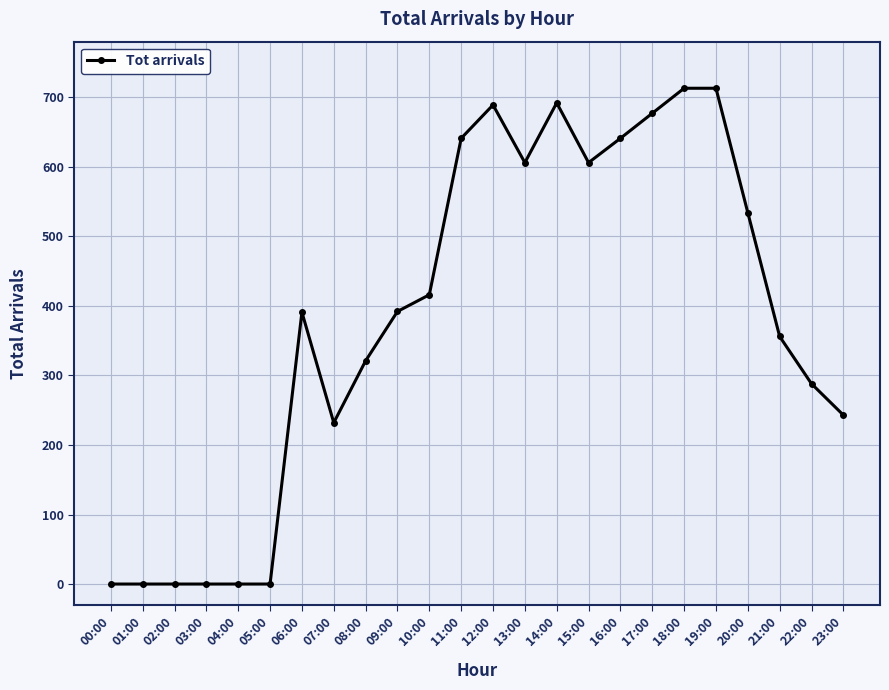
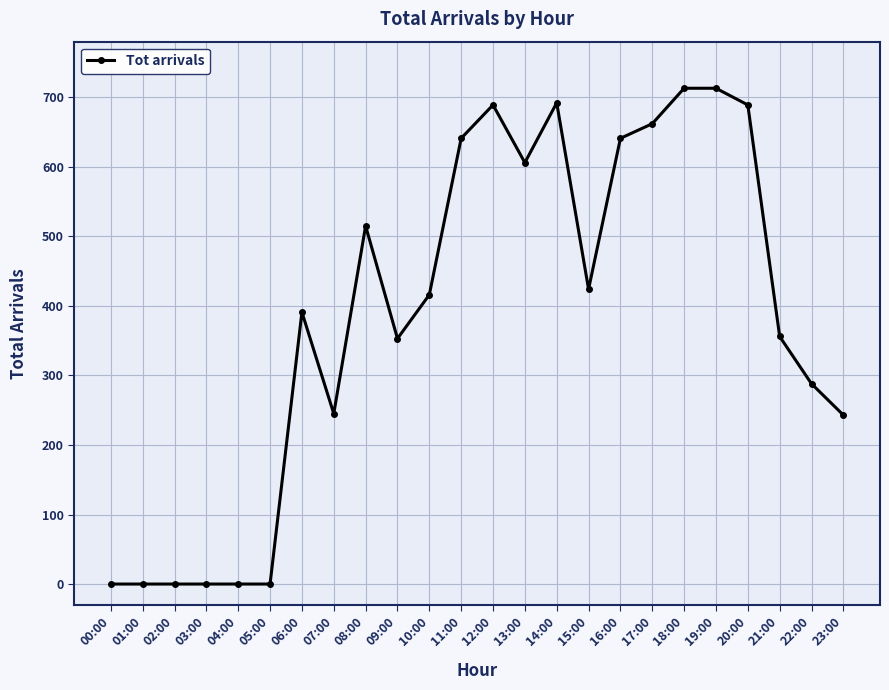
  {
    "00:00": 0,
    "01:00": 0,
    "02:00": 0,
    "03:00": 0,
    "04:00": 0,
    "05:00": 0,
    "06:00": 390,
-   "07:00": 230,
-   "08:00": 320,
-   "09:00": 390,
+   "07:00": 250,
+   "08:00": 520,
+   "09:00": 350,
    "10:00": 420,
    "11:00": 640,
    "12:00": 690,
    "13:00": 610,
    "14:00": 690,
-   "15:00": 610,
+   "15:00": 420,
    "16:00": 640,
-   "17:00": 680,
+   "17:00": 660,
    "18:00": 710,
    "19:00": 710,
-   "20:00": 530,
+   "20:00": 690,
    "21:00": 360,
    "22:00": 290,
    "23:00": 240
  }
